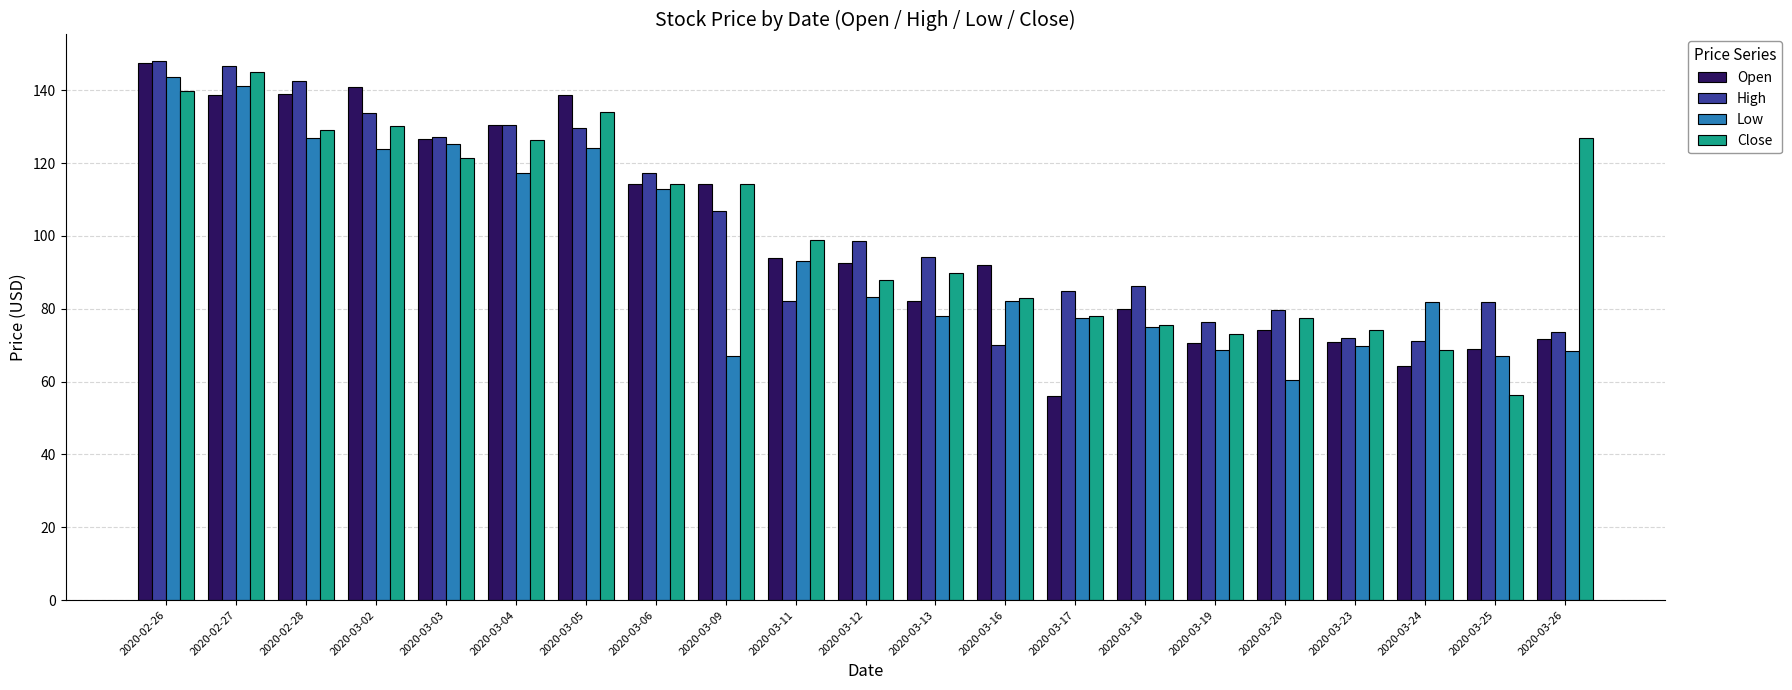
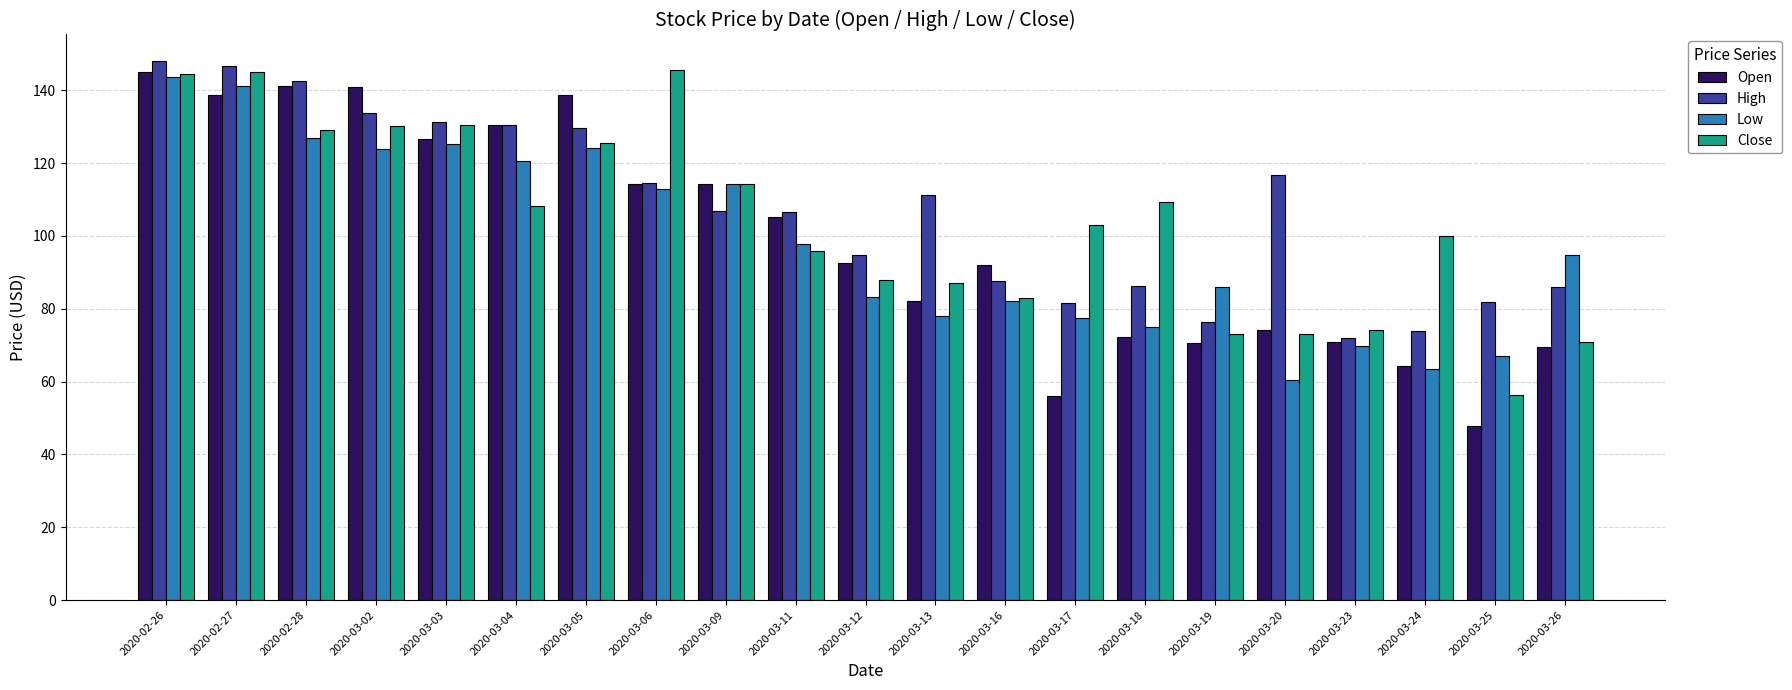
  {
    "Open": {
-     "2020-02-26": 148,
+     "2020-02-26": 145,
      "2020-02-27": 139,
-     "2020-02-28": 139,
+     "2020-02-28": 141,
      "2020-03-02": 141,
      "2020-03-03": 127,
      "2020-03-04": 131,
      "2020-03-05": 139,
      "2020-03-06": 114,
      "2020-03-09": 114,
-     "2020-03-11": 94,
+     "2020-03-11": 105,
      "2020-03-12": 93,
      "2020-03-13": 82,
      "2020-03-16": 92,
      "2020-03-17": 56,
-     "2020-03-18": 80,
+     "2020-03-18": 72,
      "2020-03-19": 71,
      "2020-03-20": 74,
      "2020-03-23": 71,
      "2020-03-24": 64,
-     "2020-03-25": 69,
-     "2020-03-26": 72
+     "2020-03-25": 48,
+     "2020-03-26": 69
    },
    "High": {
      "2020-02-26": 148,
      "2020-02-27": 147,
      "2020-02-28": 143,
      "2020-03-02": 134,
-     "2020-03-03": 127,
+     "2020-03-03": 131,
      "2020-03-04": 131,
      "2020-03-05": 130,
-     "2020-03-06": 117,
+     "2020-03-06": 115,
      "2020-03-09": 107,
-     "2020-03-11": 82,
-     "2020-03-12": 99,
-     "2020-03-13": 94,
-     "2020-03-16": 70,
-     "2020-03-17": 85,
+     "2020-03-11": 107,
+     "2020-03-12": 95,
+     "2020-03-13": 111,
+     "2020-03-16": 88,
+     "2020-03-17": 82,
      "2020-03-18": 86,
      "2020-03-19": 77,
-     "2020-03-20": 80,
+     "2020-03-20": 117,
      "2020-03-23": 72,
-     "2020-03-24": 71,
+     "2020-03-24": 74,
      "2020-03-25": 82,
-     "2020-03-26": 74
+     "2020-03-26": 86
    },
    "Low": {
      "2020-02-26": 144,
      "2020-02-27": 141,
      "2020-02-28": 127,
      "2020-03-02": 124,
      "2020-03-03": 125,
-     "2020-03-04": 117,
+     "2020-03-04": 121,
      "2020-03-05": 124,
      "2020-03-06": 113,
-     "2020-03-09": 67,
-     "2020-03-11": 93,
+     "2020-03-09": 114,
+     "2020-03-11": 98,
      "2020-03-12": 83,
      "2020-03-13": 78,
      "2020-03-16": 82,
      "2020-03-17": 78,
      "2020-03-18": 75,
-     "2020-03-19": 69,
+     "2020-03-19": 86,
      "2020-03-20": 60,
      "2020-03-23": 70,
-     "2020-03-24": 82,
+     "2020-03-24": 64,
      "2020-03-25": 67,
-     "2020-03-26": 68
+     "2020-03-26": 95
    },
    "Close": {
-     "2020-02-26": 140,
+     "2020-02-26": 145,
      "2020-02-27": 145,
      "2020-02-28": 129,
      "2020-03-02": 130,
-     "2020-03-03": 121,
-     "2020-03-04": 126,
-     "2020-03-05": 134,
-     "2020-03-06": 114,
+     "2020-03-03": 130,
+     "2020-03-04": 108,
+     "2020-03-05": 126,
+     "2020-03-06": 145,
      "2020-03-09": 114,
-     "2020-03-11": 99,
+     "2020-03-11": 96,
      "2020-03-12": 88,
-     "2020-03-13": 90,
+     "2020-03-13": 87,
      "2020-03-16": 83,
-     "2020-03-17": 78,
-     "2020-03-18": 76,
+     "2020-03-17": 103,
+     "2020-03-18": 109,
      "2020-03-19": 73,
-     "2020-03-20": 77,
+     "2020-03-20": 73,
      "2020-03-23": 74,
-     "2020-03-24": 69,
+     "2020-03-24": 100,
      "2020-03-25": 56,
-     "2020-03-26": 127
+     "2020-03-26": 71
    }
  }
